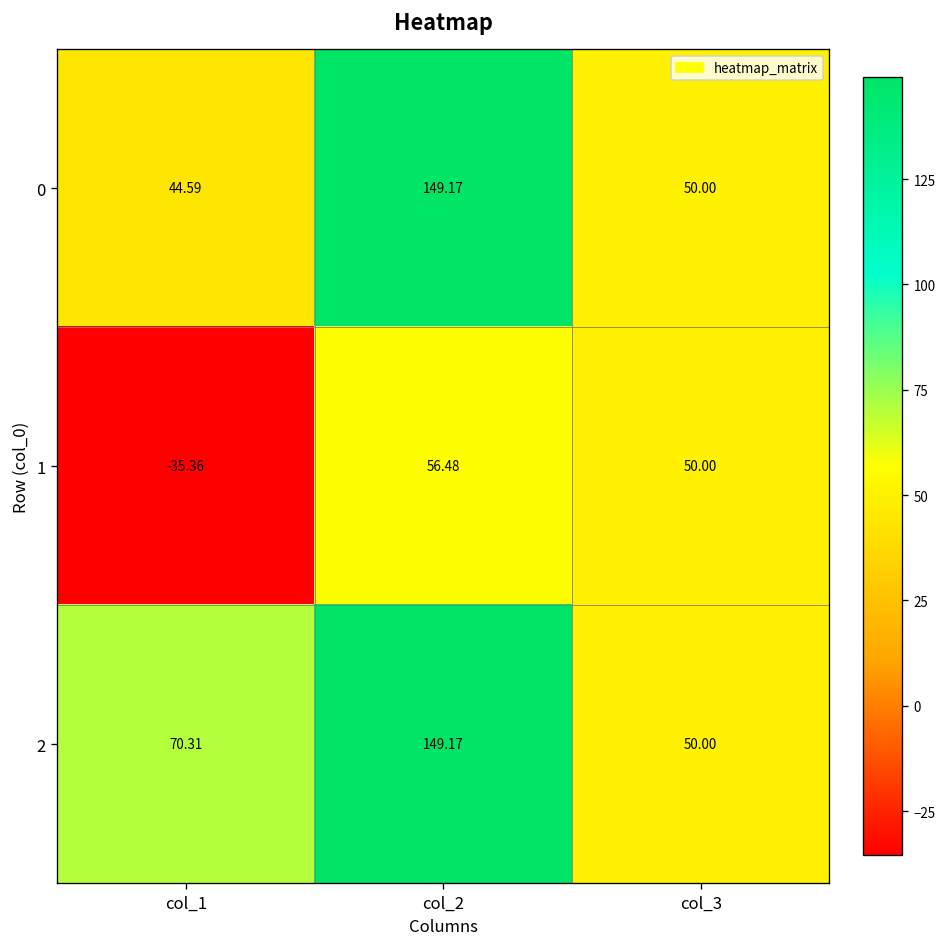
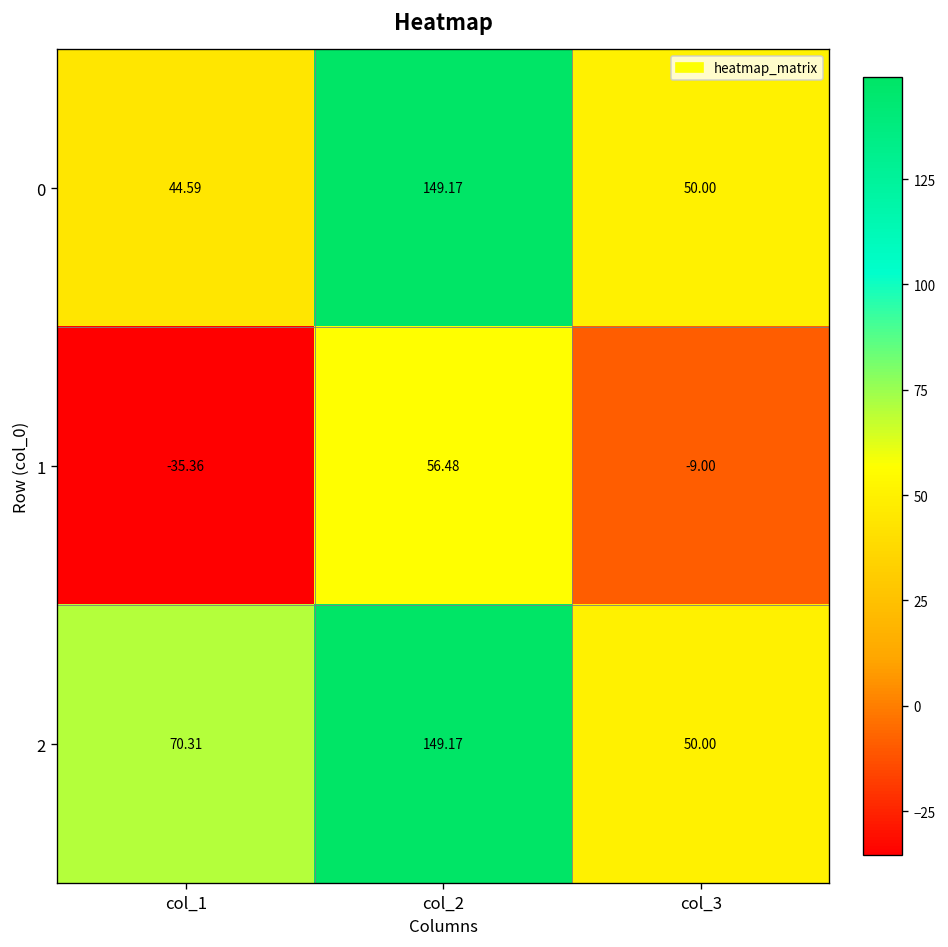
  {
    "0": {
      "col_1": 44.59,
      "col_2": 149.17,
      "col_3": 50.00
    },
    "1": {
      "col_1": -35.36,
      "col_2": 56.48,
-     "col_3": 50.00
+     "col_3": -9.00
    },
    "2": {
      "col_1": 70.31,
      "col_2": 149.17,
      "col_3": 50.00
    }
  }
